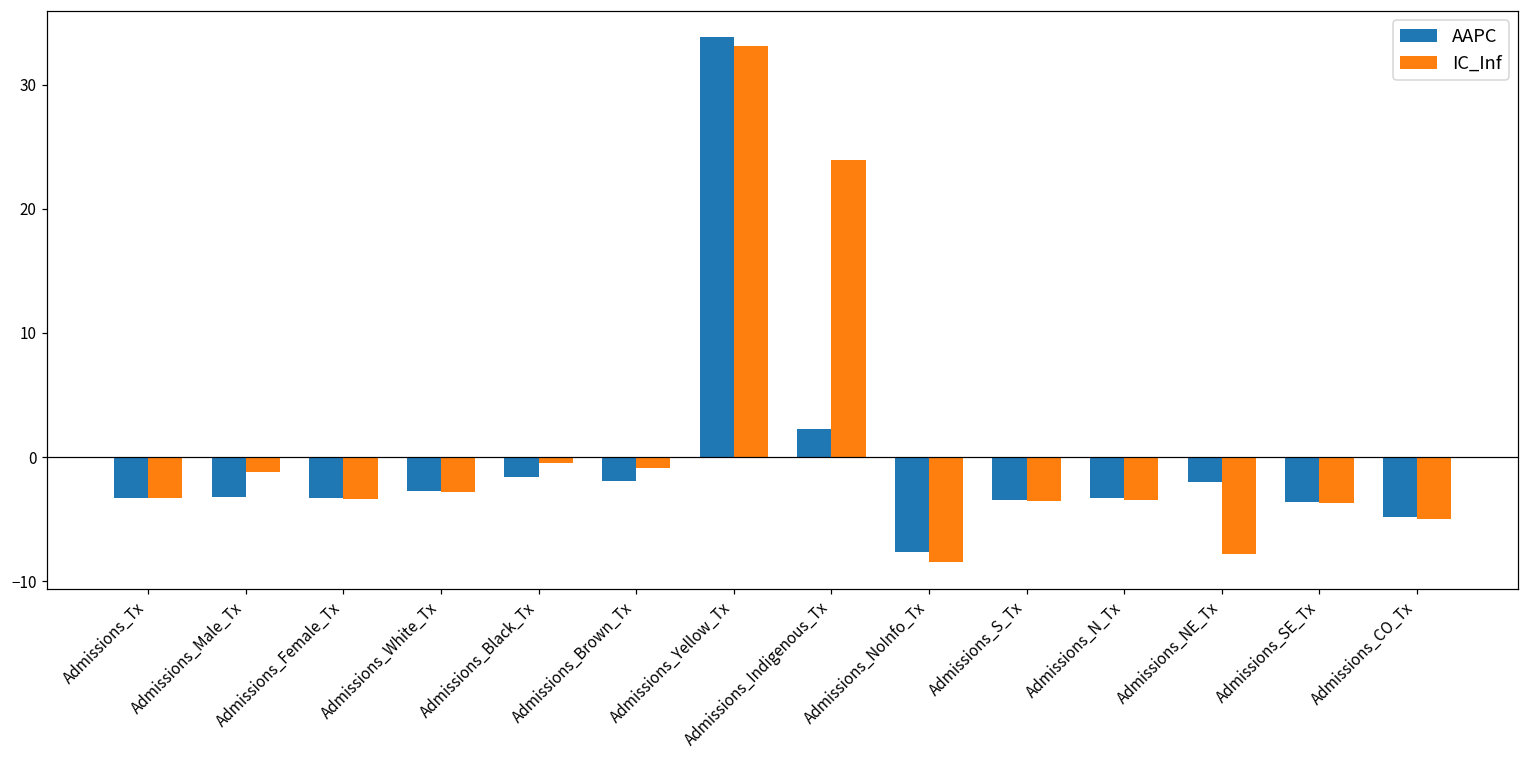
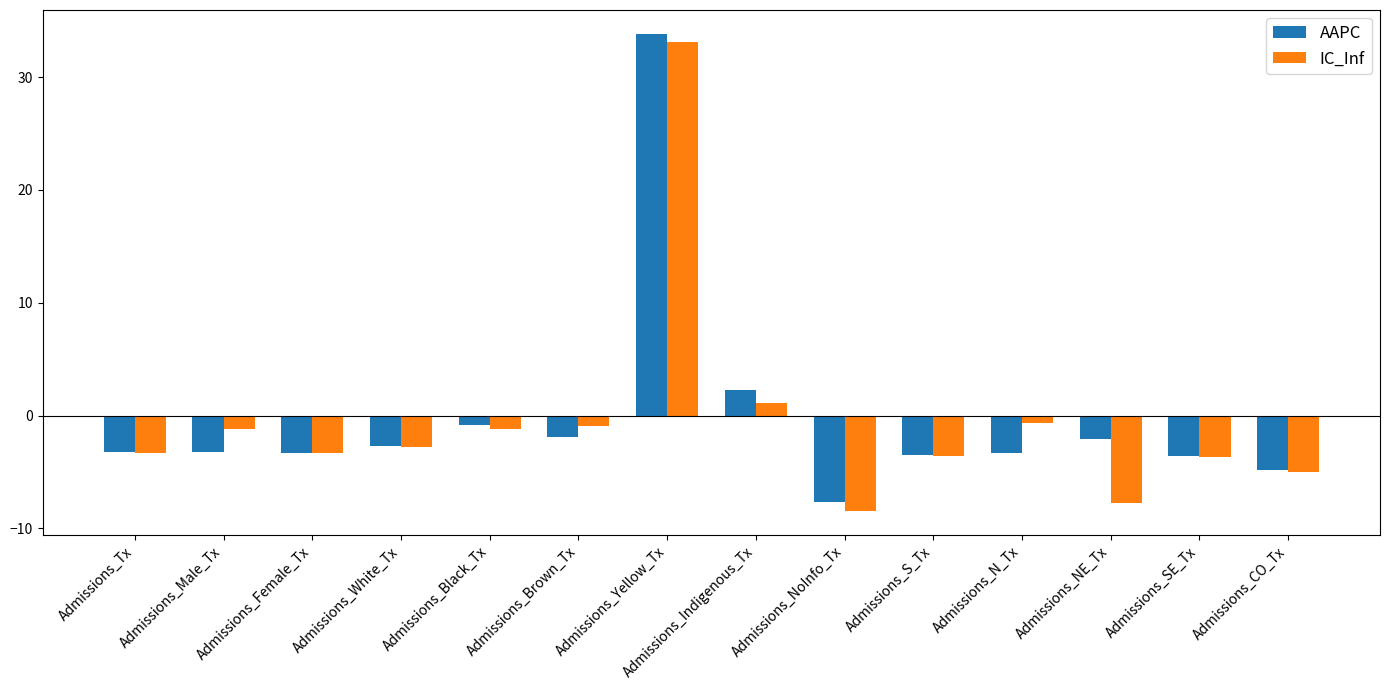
  {
    "AAPC": {
      "Admissions_Tx": -3.3,
      "Admissions_Male_Tx": -3.2,
      "Admissions_Female_Tx": -3.3,
      "Admissions_White_Tx": -2.7,
-     "Admissions_Black_Tx": -1.6,
+     "Admissions_Black_Tx": -0.9,
      "Admissions_Brown_Tx": -1.9,
      "Admissions_Yellow_Tx": 33.8,
      "Admissions_Indigenous_Tx": 2.3,
      "Admissions_NoInfo_Tx": -7.6,
      "Admissions_S_Tx": -3.5,
      "Admissions_N_Tx": -3.3,
      "Admissions_NE_Tx": -2.0,
      "Admissions_SE_Tx": -3.6,
      "Admissions_CO_Tx": -4.8
    },
    "IC_Inf": {
      "Admissions_Tx": -3.3,
      "Admissions_Male_Tx": -1.2,
      "Admissions_Female_Tx": -3.4,
      "Admissions_White_Tx": -2.8,
-     "Admissions_Black_Tx": -0.4,
+     "Admissions_Black_Tx": -1.2,
      "Admissions_Brown_Tx": -0.9,
      "Admissions_Yellow_Tx": 33.1,
-     "Admissions_Indigenous_Tx": 24.0,
+     "Admissions_Indigenous_Tx": 1.1,
      "Admissions_NoInfo_Tx": -8.5,
      "Admissions_S_Tx": -3.6,
-     "Admissions_N_Tx": -3.5,
+     "Admissions_N_Tx": -0.7,
      "Admissions_NE_Tx": -7.8,
      "Admissions_SE_Tx": -3.7,
      "Admissions_CO_Tx": -5.0
    }
  }
